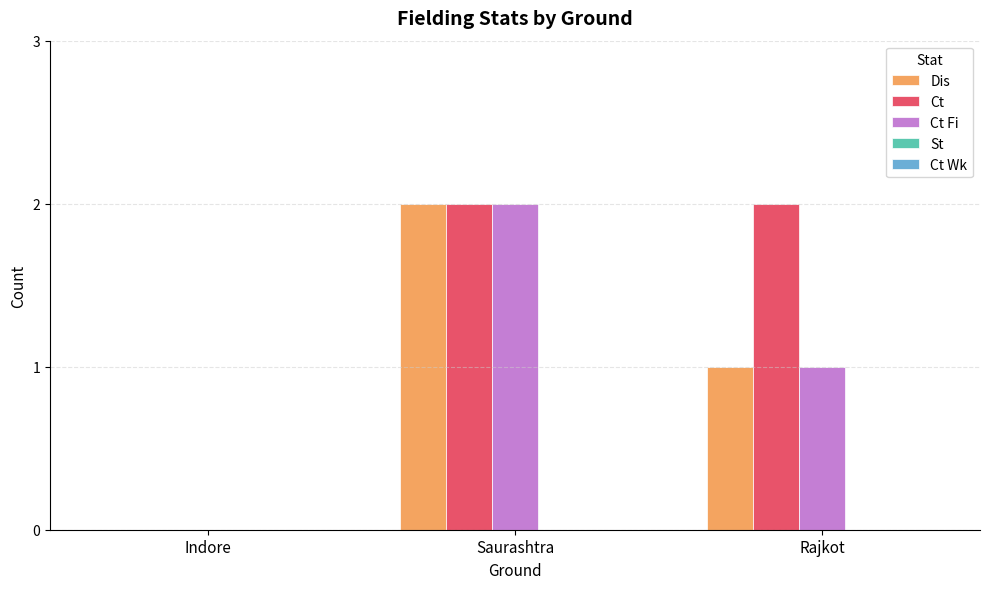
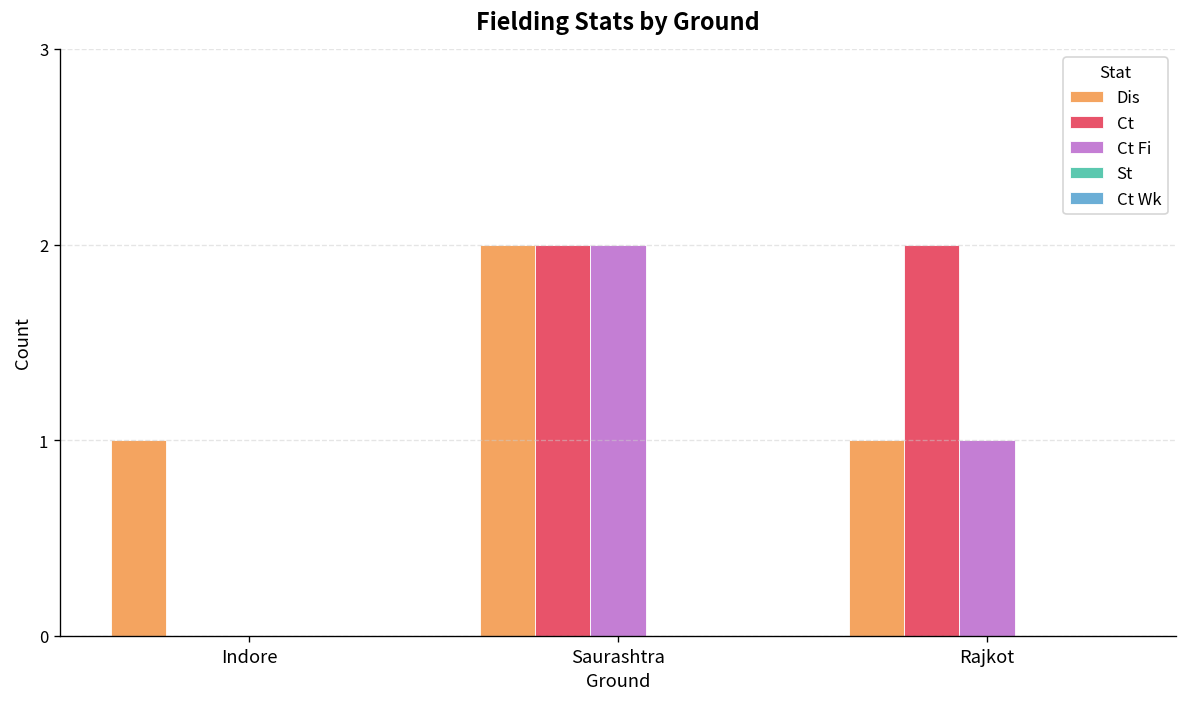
  {
    "Dis": {
-     "Indore": 0,
+     "Indore": 1,
      "Saurashtra": 2,
      "Rajkot": 1
    },
    "Ct": {
      "Indore": 0,
      "Saurashtra": 2,
      "Rajkot": 2
    },
    "Ct Fi": {
      "Indore": 0,
      "Saurashtra": 2,
      "Rajkot": 1
    }
  }
